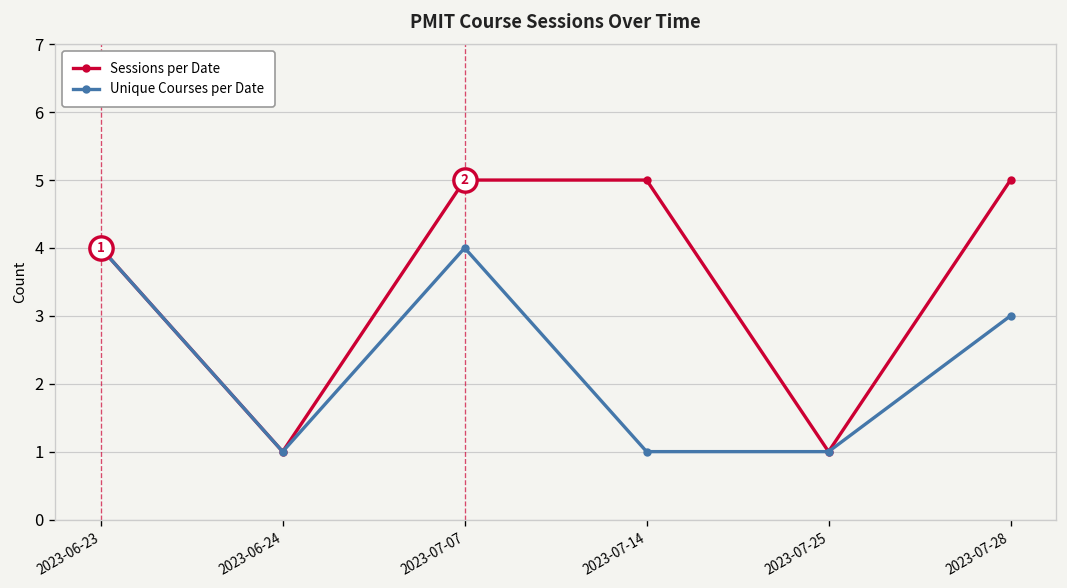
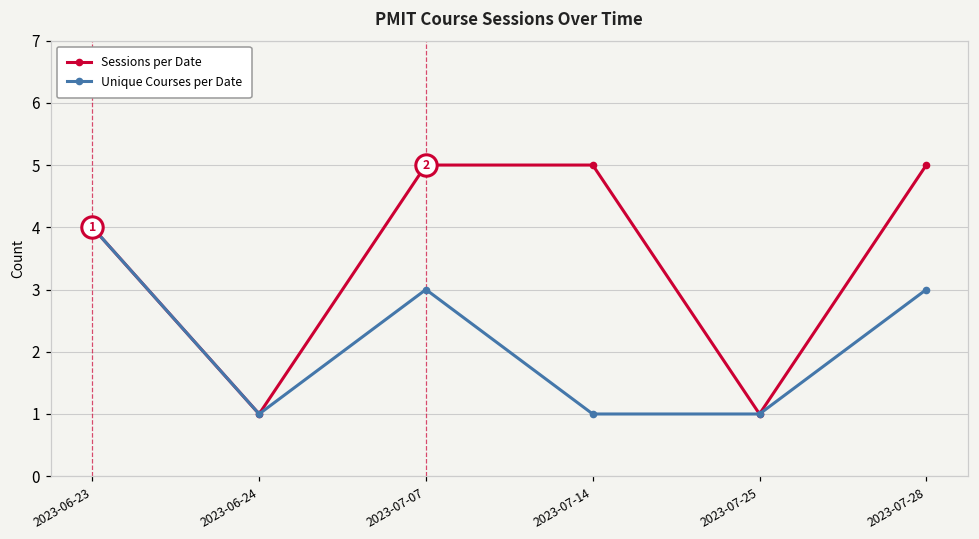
  {
    "Unique Courses per Date": {
-     "2023-07-07": 4,
+     "2023-07-07": 3,
      "2023-07-14": 1,
      "2023-07-28": 3
    }
  }
